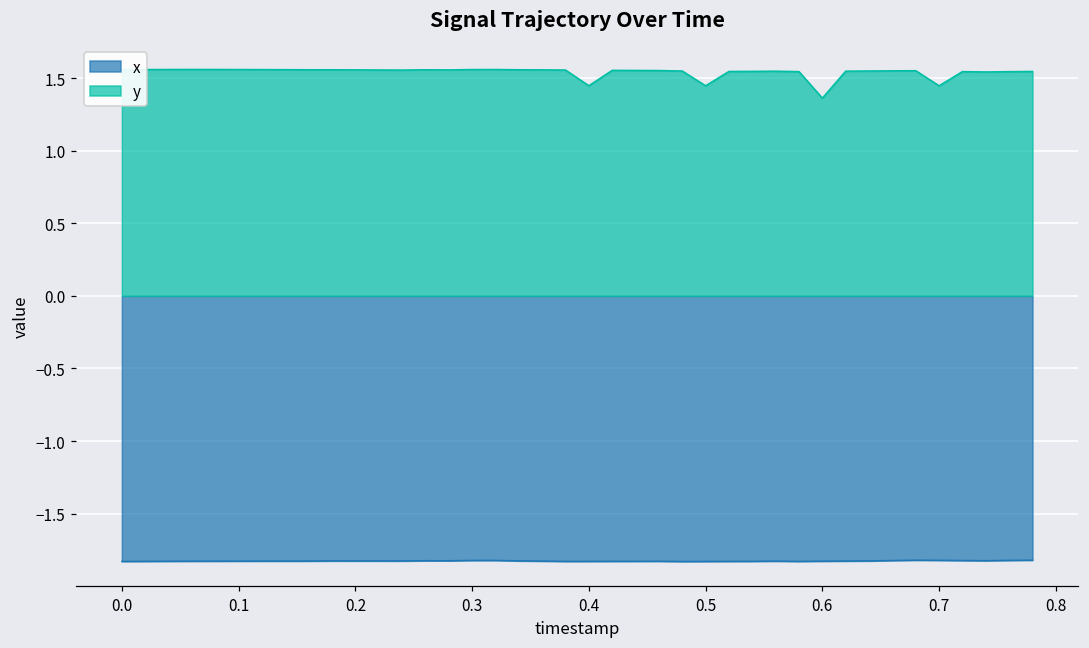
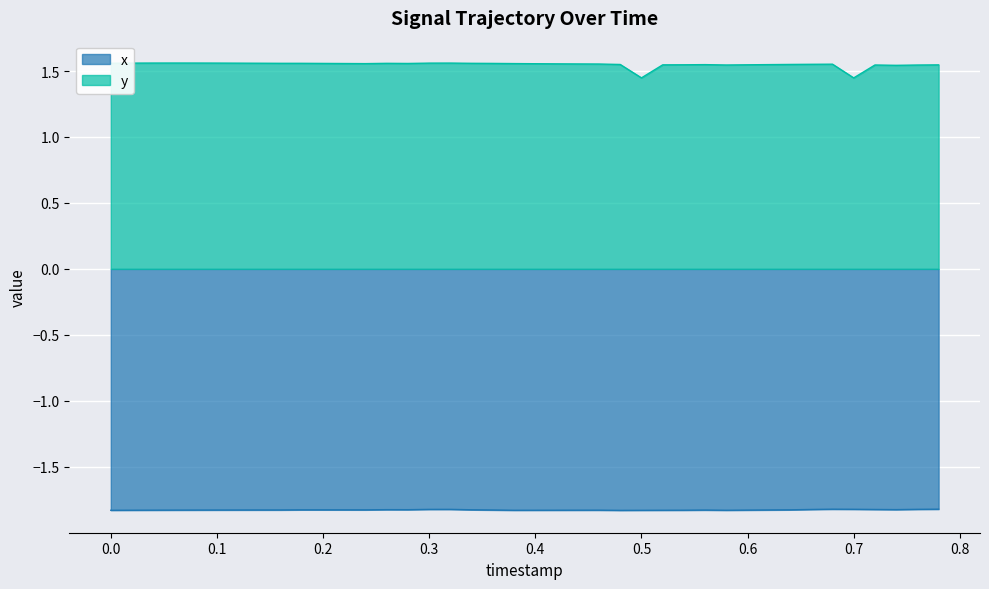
  {
    "y": {
      "0.1": 1.56,
      "0.2": 1.56,
      "0.3": 1.56,
-     "0.4": 1.45,
+     "0.4": 1.56,
      "0.5": 1.45,
-     "0.6": 1.36,
+     "0.6": 1.55,
      "0.7": 1.45
    }
  }
